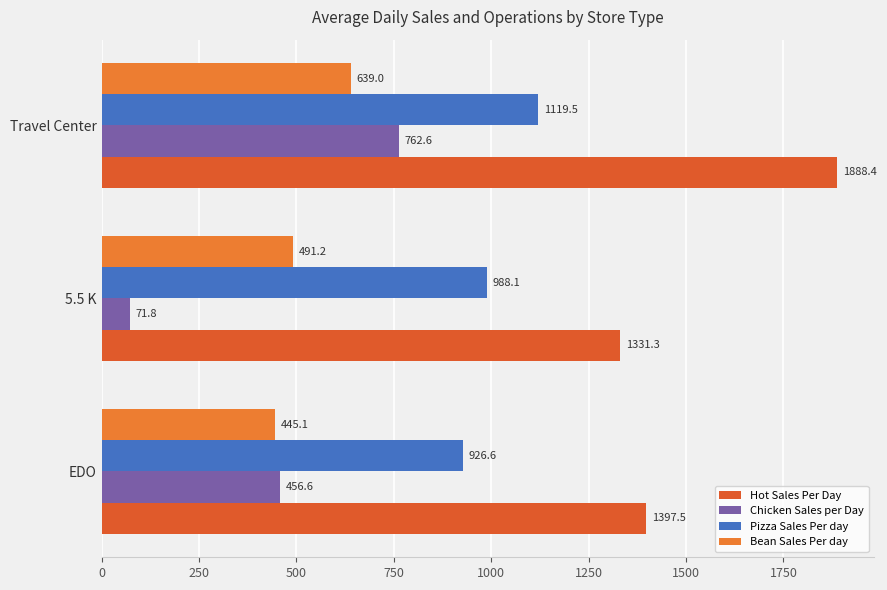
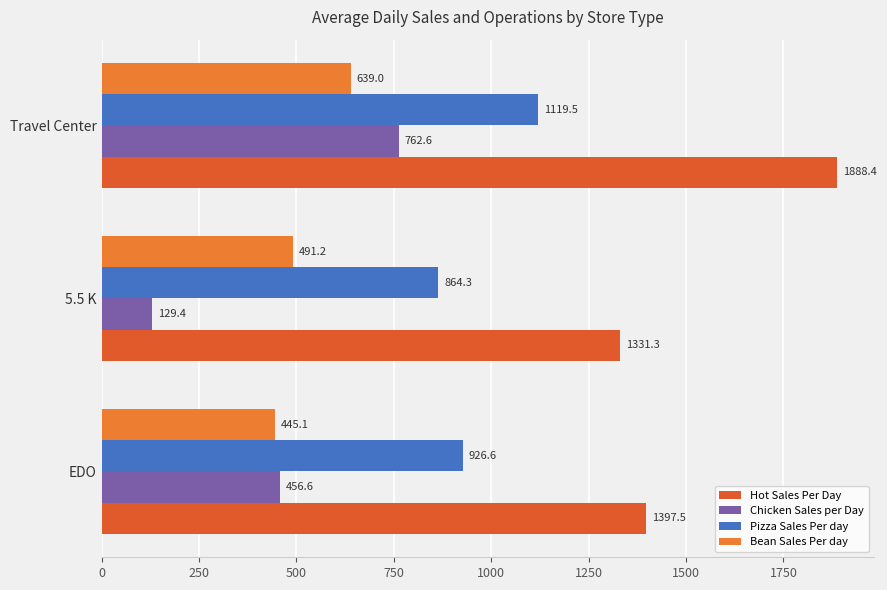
  {
    "Chicken Sales per Day": {
      "Travel Center": 762.6,
-     "5.5 K": 71.8,
+     "5.5 K": 129.4,
      "EDO": 456.6
    },
    "Pizza Sales Per day": {
      "Travel Center": 1119.5,
-     "5.5 K": 988.1,
+     "5.5 K": 864.3,
      "EDO": 926.6
    }
  }
